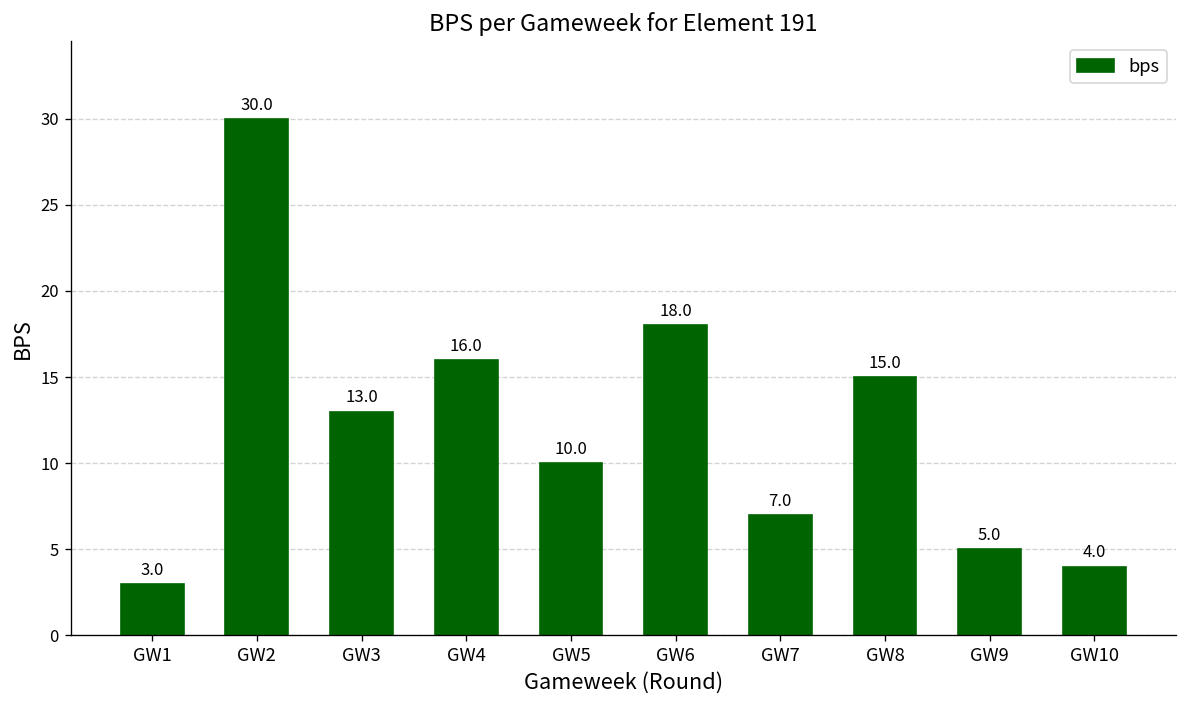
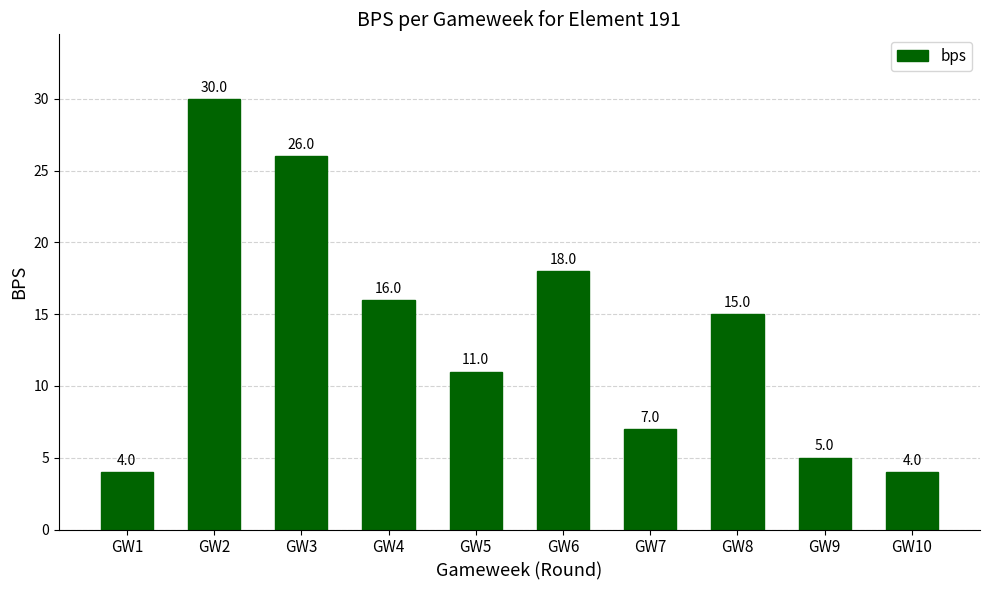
  {
-   "GW1": 3.0,
+   "GW1": 4.0,
    "GW2": 30.0,
-   "GW3": 13.0,
+   "GW3": 26.0,
    "GW4": 16.0,
-   "GW5": 10.0,
+   "GW5": 11.0,
    "GW6": 18.0,
    "GW7": 7.0,
    "GW8": 15.0,
    "GW9": 5.0,
    "GW10": 4.0
  }
